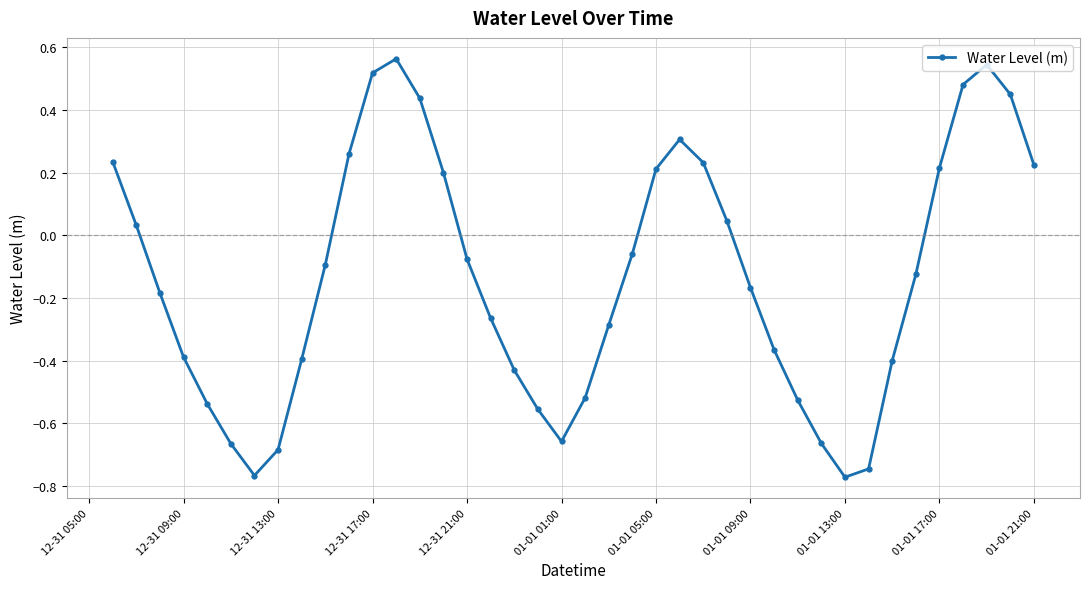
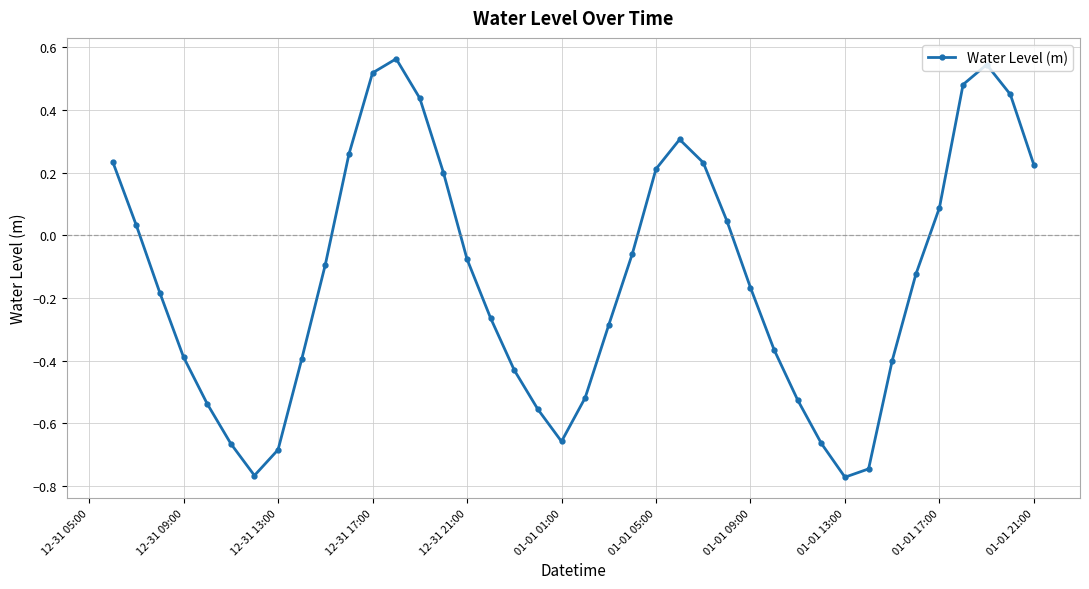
  {
    "12-31 09:00": -0.39,
    "12-31 13:00": -0.68,
    "12-31 17:00": 0.52,
    "12-31 21:00": -0.08,
    "01-01 01:00": -0.66,
    "01-01 05:00": 0.21,
    "01-01 09:00": -0.17,
    "01-01 13:00": -0.77,
-   "01-01 17:00": 0.22,
+   "01-01 17:00": 0.09,
    "01-01 21:00": 0.22
  }
